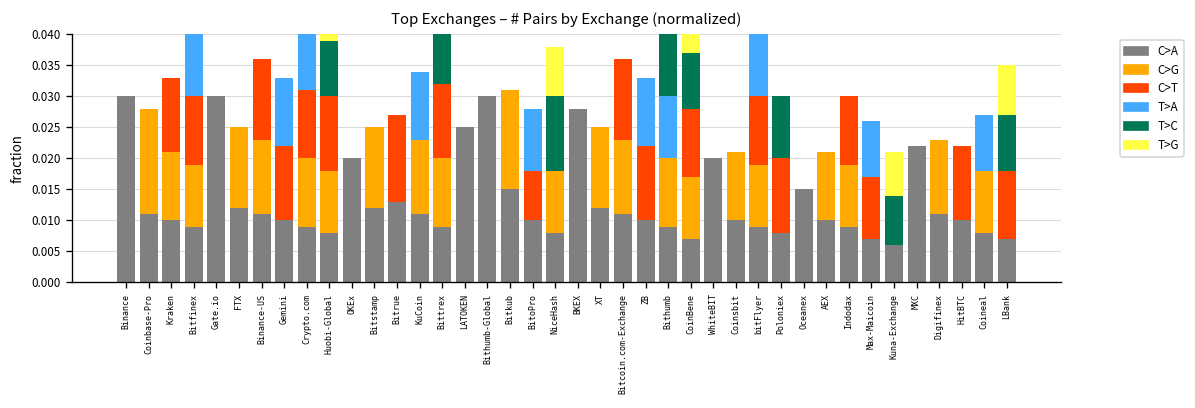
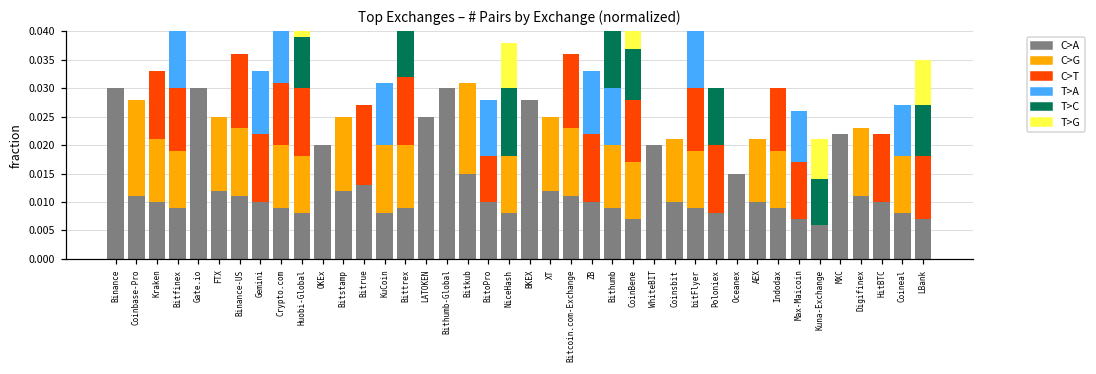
  {
    "C>A": {
      "Binance": 0.030,
      "Coinbase-Pro": 0.011,
      "Kraken": 0.010,
      "Bitfinex": 0.009,
      "Gate.io": 0.030,
      "FTX": 0.012,
      "Binance-US": 0.011,
      "Gemini": 0.010,
      "Crypto.com": 0.009,
      "Huobi-Global": 0.008,
      "OKEx": 0.020,
      "Bitstamp": 0.012,
      "Bitrue": 0.013,
-     "KuCoin": 0.011,
+     "KuCoin": 0.008,
      "Bittrex": 0.009,
      "LATOKEN": 0.025,
      "Bithumb-Global": 0.030,
      "Bitkub": 0.015,
      "BitoPro": 0.010,
      "NiceHash": 0.008,
      "BKEX": 0.028,
      "XT": 0.012,
      "Bitcoin.com-Exchange": 0.011,
      "ZB": 0.010,
      "Bithumb": 0.009,
      "CoinBene": 0.007,
      "WhiteBIT": 0.020,
      "Coinsbit": 0.010,
      "bitFlyer": 0.009,
      "Poloniex": 0.008,
      "Oceanex": 0.015,
      "AEX": 0.010,
      "Indodax": 0.009,
      "Max-Maicoin": 0.007,
      "Kuna-Exchange": 0.006,
      "MXC": 0.022,
      "Digifinex": 0.011,
      "HitBTC": 0.010,
      "Coineal": 0.008,
      "LBank": 0.007
    }
  }
